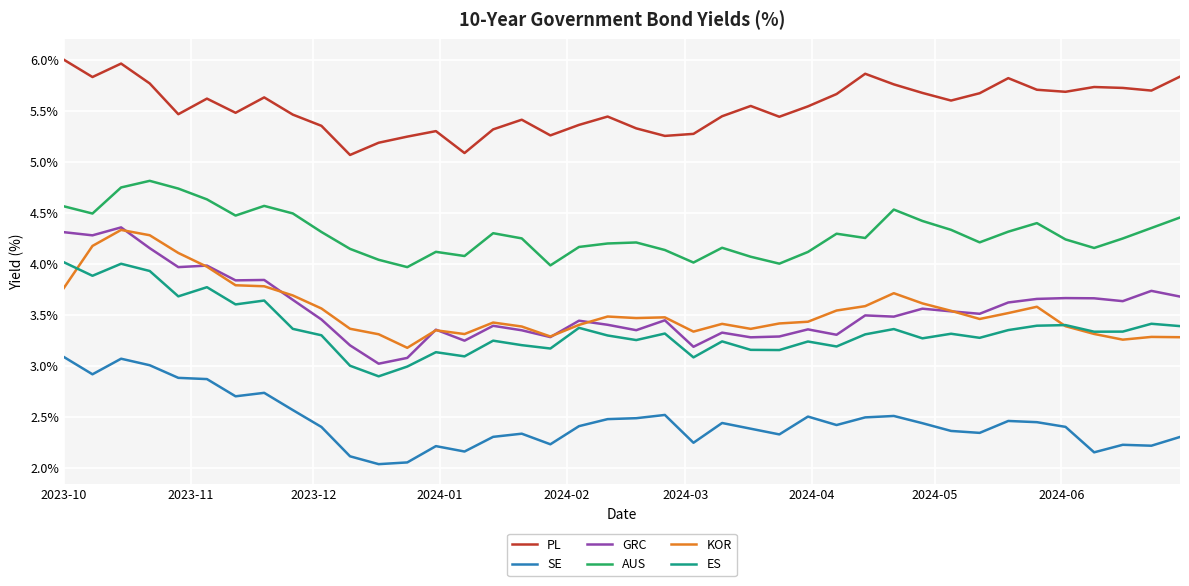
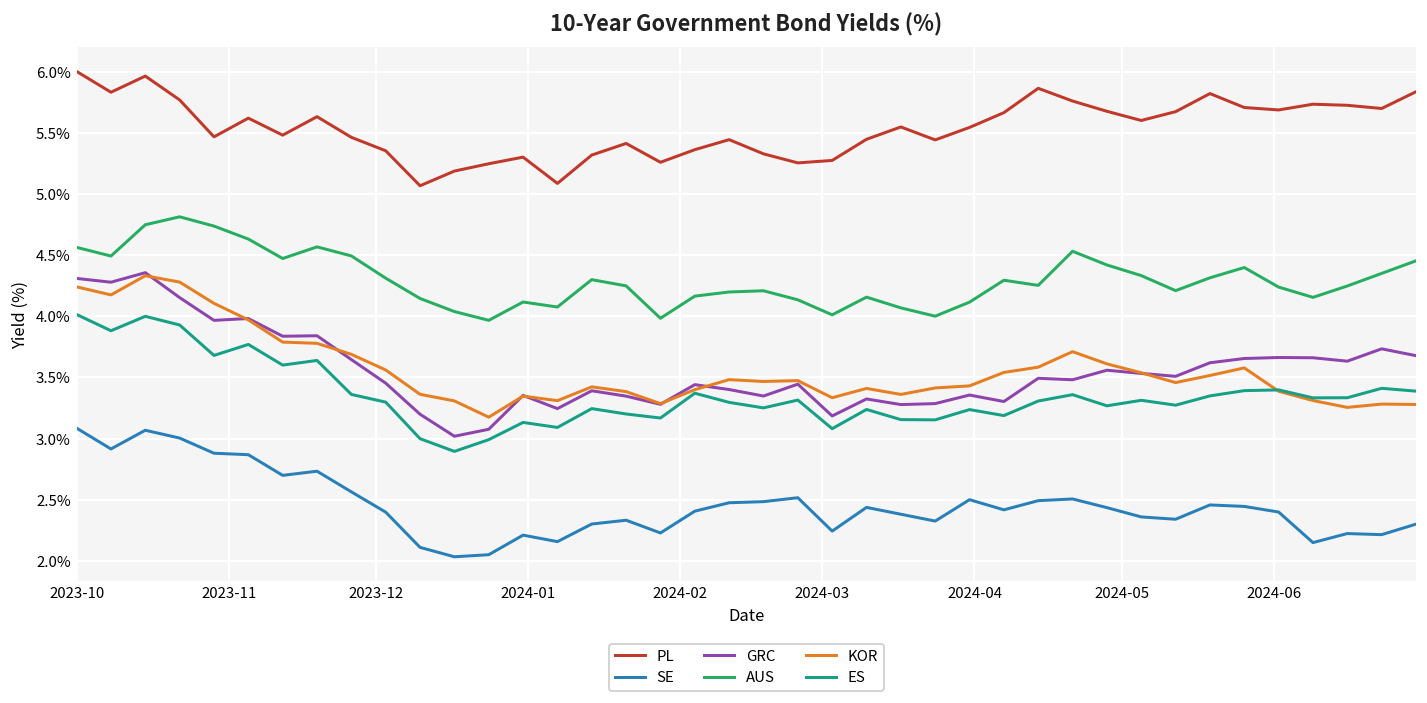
  {
    "PL": {
      "2023-10": "6.00%"
    },
    "SE": {
      "2023-10": "3.09%"
    },
    "GRC": {
      "2023-10": "4.31%"
    },
    "KOR": {
-     "2023-10": "3.76%"
+     "2023-10": "4.24%"
    }
  }
